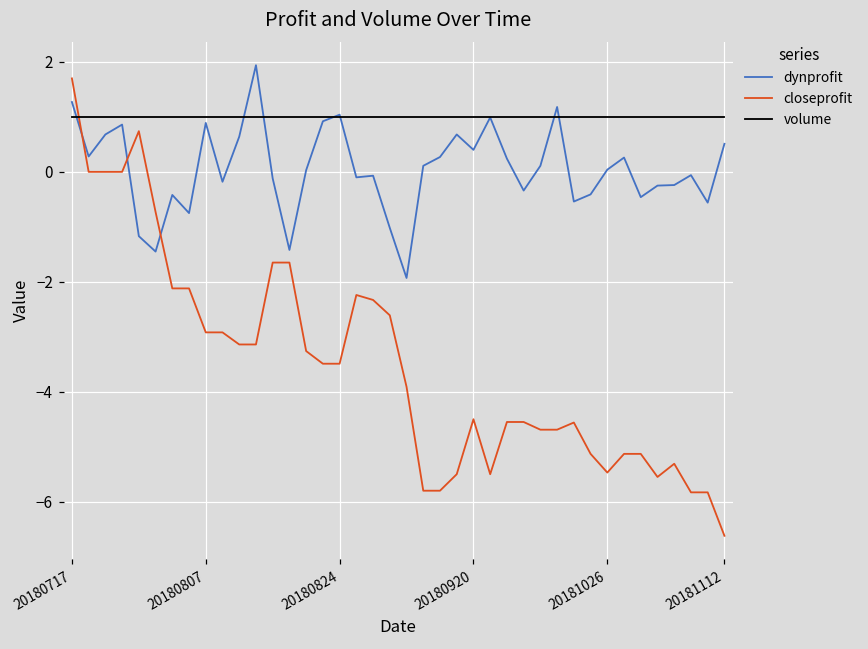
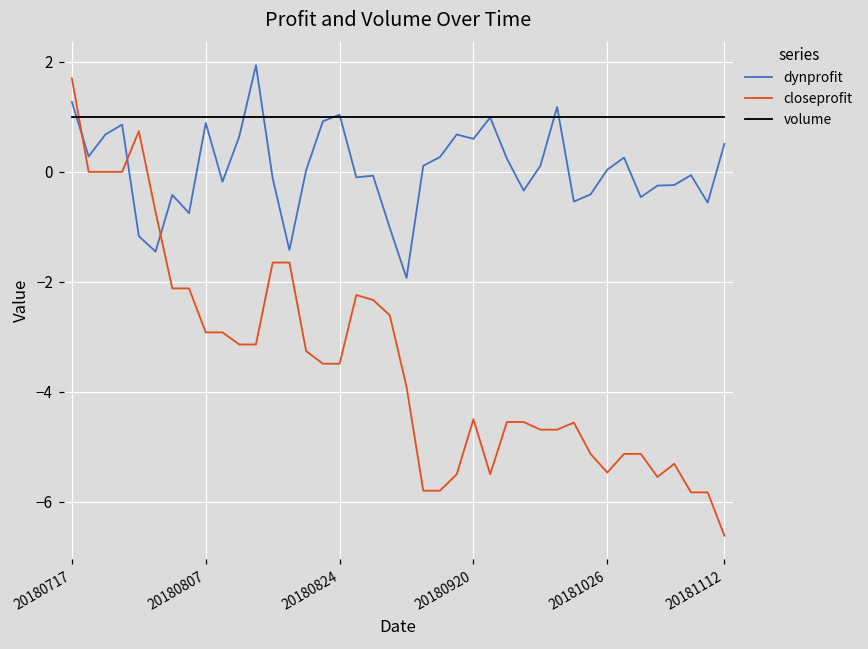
  {
    "dynprofit": {
      "20180717": 1.3,
      "20180807": 0.9,
-     "20180920": 0.4,
+     "20180920": 0.6,
      "20181026": 0.0,
      "20181112": 0.5
    },
    "closeprofit": {
      "20180717": 1.7,
      "20180807": -2.9,
      "20180824": -3.5,
      "20180920": -4.5,
      "20181026": -5.5,
      "20181112": -6.6
    },
    "volume": {
      "20180717": 1.0,
      "20180807": 1.0,
      "20180920": 1.0,
      "20181026": 1.0,
      "20181112": 1.0
    }
  }
